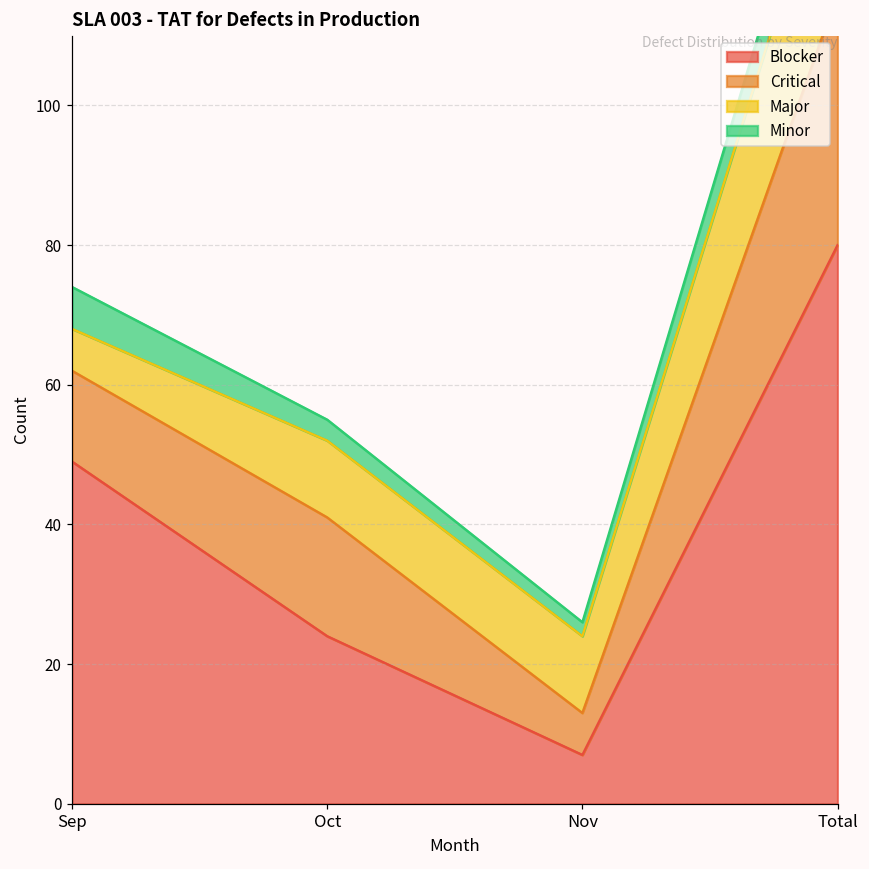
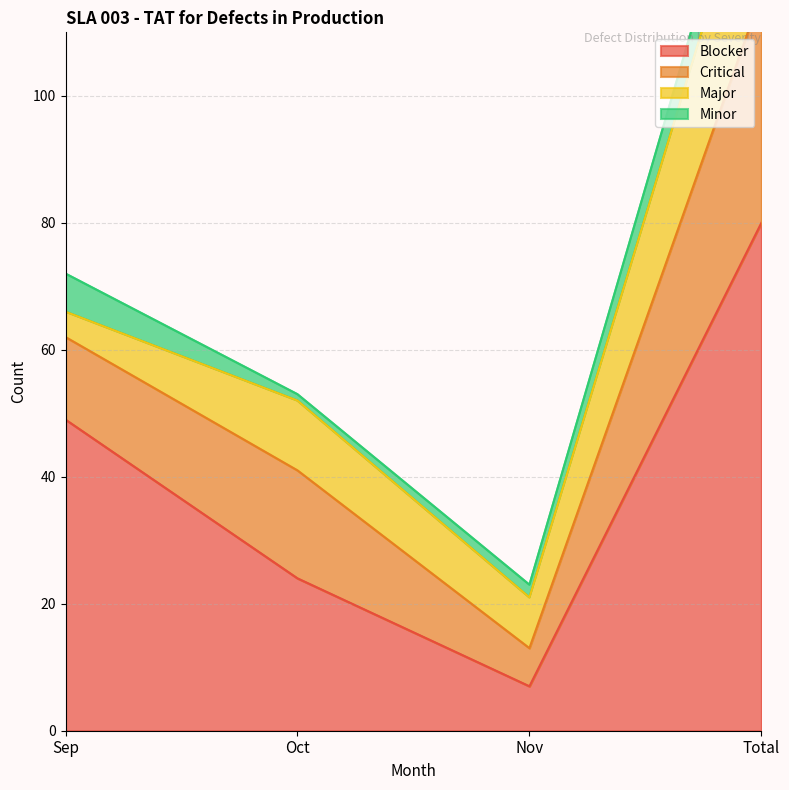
  {
    "Major": {
-     "Sep": 6,
+     "Sep": 4,
      "Oct": 11,
-     "Nov": 11
+     "Nov": 8
    },
    "Minor": {
      "Sep": 6,
-     "Oct": 3,
+     "Oct": 1,
      "Nov": 2
    }
  }
